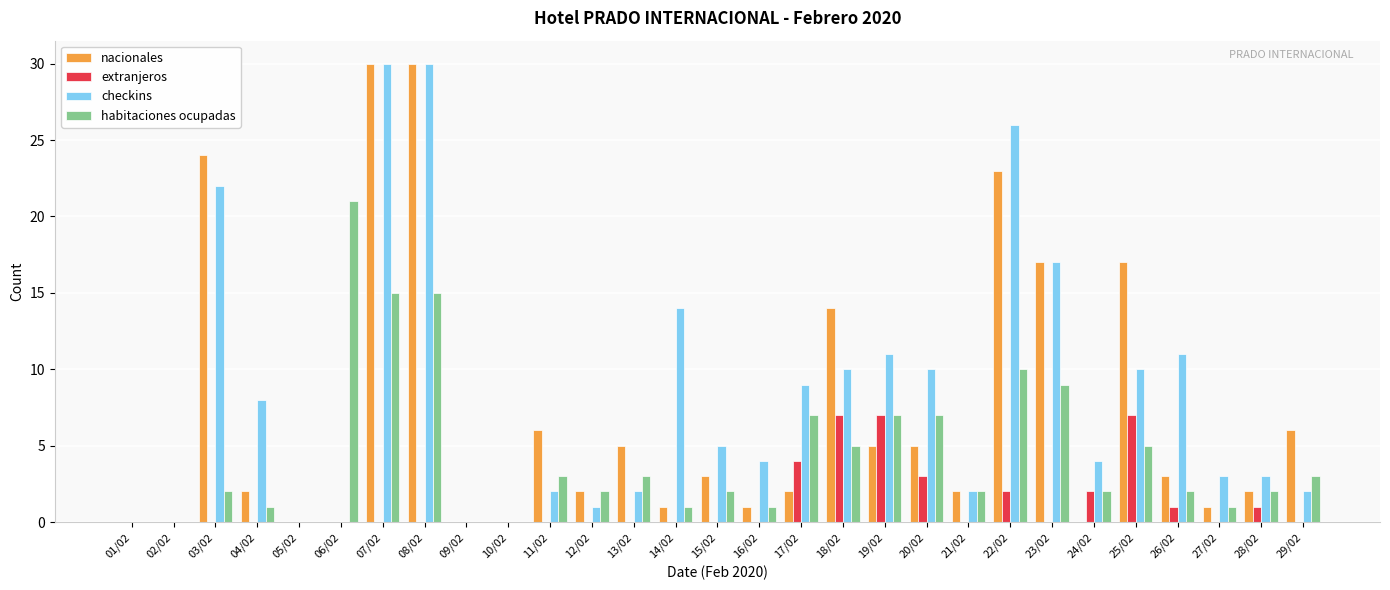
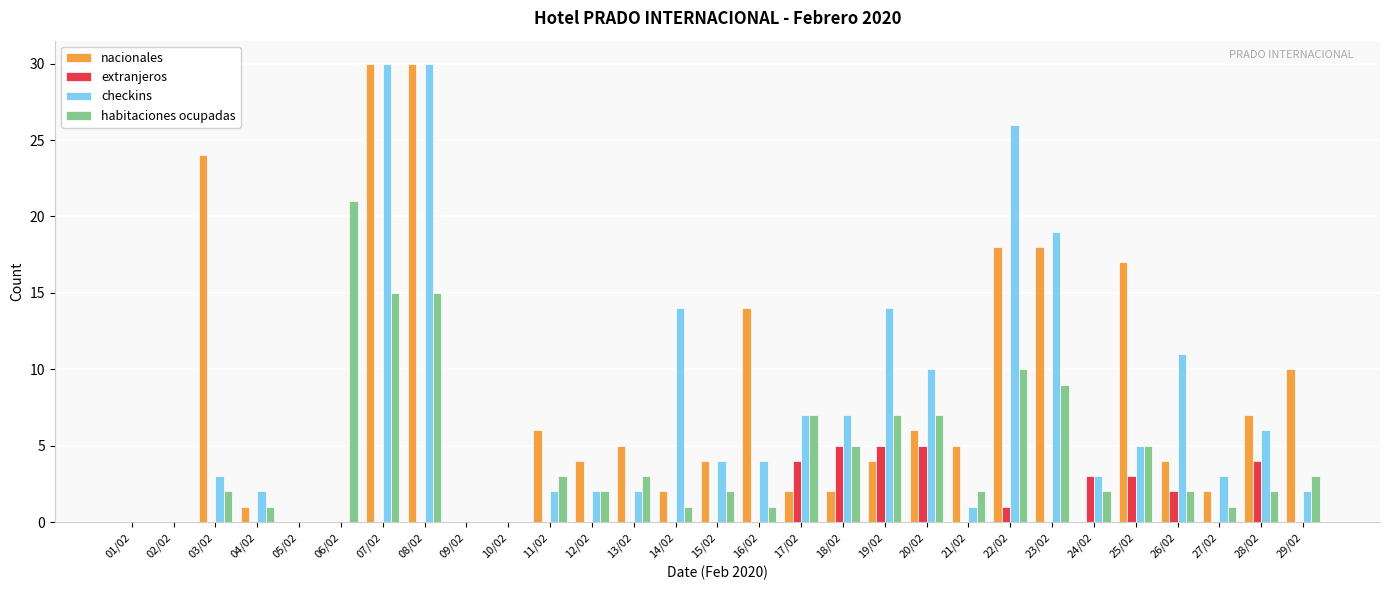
  {
    "nacionales": {
      "01/02": 0,
      "02/02": 0,
      "03/02": 24,
-     "04/02": 2,
+     "04/02": 1,
      "05/02": 0,
      "06/02": 0,
      "07/02": 30,
      "08/02": 30,
      "09/02": 0,
      "10/02": 0,
      "11/02": 6,
-     "12/02": 2,
+     "12/02": 4,
      "13/02": 5,
-     "14/02": 1,
-     "15/02": 3,
-     "16/02": 1,
+     "14/02": 2,
+     "15/02": 4,
+     "16/02": 14,
      "17/02": 2,
-     "18/02": 14,
-     "19/02": 5,
-     "20/02": 5,
-     "21/02": 2,
-     "22/02": 23,
-     "23/02": 17,
+     "18/02": 2,
+     "19/02": 4,
+     "20/02": 6,
+     "21/02": 5,
+     "22/02": 18,
+     "23/02": 18,
      "24/02": 0,
      "25/02": 17,
-     "26/02": 3,
-     "27/02": 1,
-     "28/02": 2,
-     "29/02": 6
+     "26/02": 4,
+     "27/02": 2,
+     "28/02": 7,
+     "29/02": 10
    },
    "extranjeros": {
      "01/02": 0,
      "02/02": 0,
      "03/02": 0,
      "04/02": 0,
      "05/02": 0,
      "06/02": 0,
      "07/02": 0,
      "08/02": 0,
      "09/02": 0,
      "10/02": 0,
      "11/02": 0,
      "12/02": 0,
      "13/02": 0,
      "14/02": 0,
      "15/02": 0,
      "16/02": 0,
      "17/02": 4,
-     "18/02": 7,
-     "19/02": 7,
-     "20/02": 3,
+     "18/02": 5,
+     "19/02": 5,
+     "20/02": 5,
      "21/02": 0,
-     "22/02": 2,
+     "22/02": 1,
      "23/02": 0,
-     "24/02": 2,
-     "25/02": 7,
-     "26/02": 1,
+     "24/02": 3,
+     "25/02": 3,
+     "26/02": 2,
      "27/02": 0,
-     "28/02": 1,
+     "28/02": 4,
      "29/02": 0
    },
    "checkins": {
      "01/02": 0,
      "02/02": 0,
-     "03/02": 22,
-     "04/02": 8,
+     "03/02": 3,
+     "04/02": 2,
      "05/02": 0,
      "06/02": 0,
      "07/02": 30,
      "08/02": 30,
      "09/02": 0,
      "10/02": 0,
      "11/02": 2,
-     "12/02": 1,
+     "12/02": 2,
      "13/02": 2,
      "14/02": 14,
-     "15/02": 5,
+     "15/02": 4,
      "16/02": 4,
-     "17/02": 9,
-     "18/02": 10,
-     "19/02": 11,
+     "17/02": 7,
+     "18/02": 7,
+     "19/02": 14,
      "20/02": 10,
-     "21/02": 2,
+     "21/02": 1,
      "22/02": 26,
-     "23/02": 17,
-     "24/02": 4,
-     "25/02": 10,
+     "23/02": 19,
+     "24/02": 3,
+     "25/02": 5,
      "26/02": 11,
      "27/02": 3,
-     "28/02": 3,
+     "28/02": 6,
      "29/02": 2
    },
    "habitaciones ocupadas": {
      "01/02": 0,
      "02/02": 0,
      "03/02": 2,
      "04/02": 1,
      "05/02": 0,
      "06/02": 21,
      "07/02": 15,
      "08/02": 15,
      "09/02": 0,
      "10/02": 0,
      "11/02": 3,
      "12/02": 2,
      "13/02": 3,
      "14/02": 1,
      "15/02": 2,
      "16/02": 1,
      "17/02": 7,
      "18/02": 5,
      "19/02": 7,
      "20/02": 7,
      "21/02": 2,
      "22/02": 10,
      "23/02": 9,
      "24/02": 2,
      "25/02": 5,
      "26/02": 2,
      "27/02": 1,
      "28/02": 2,
      "29/02": 3
    }
  }
